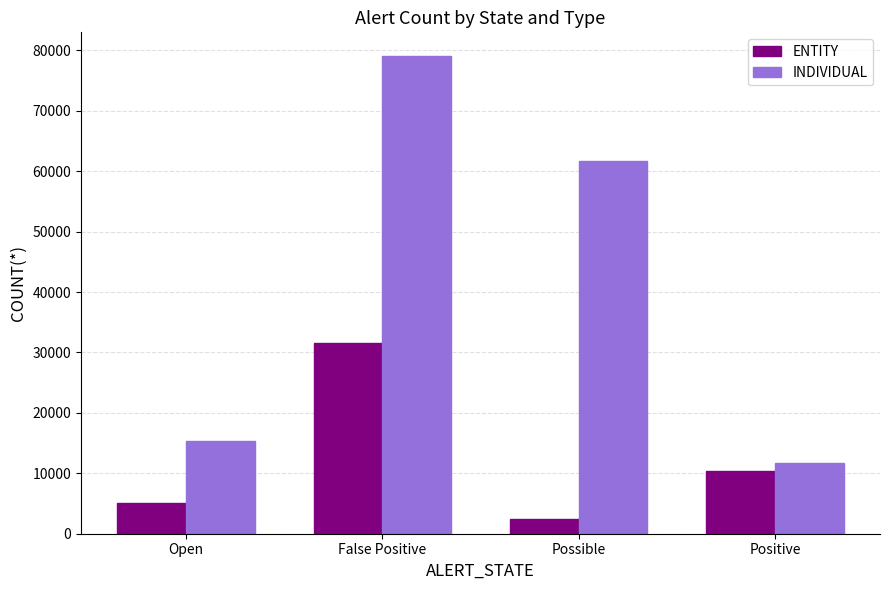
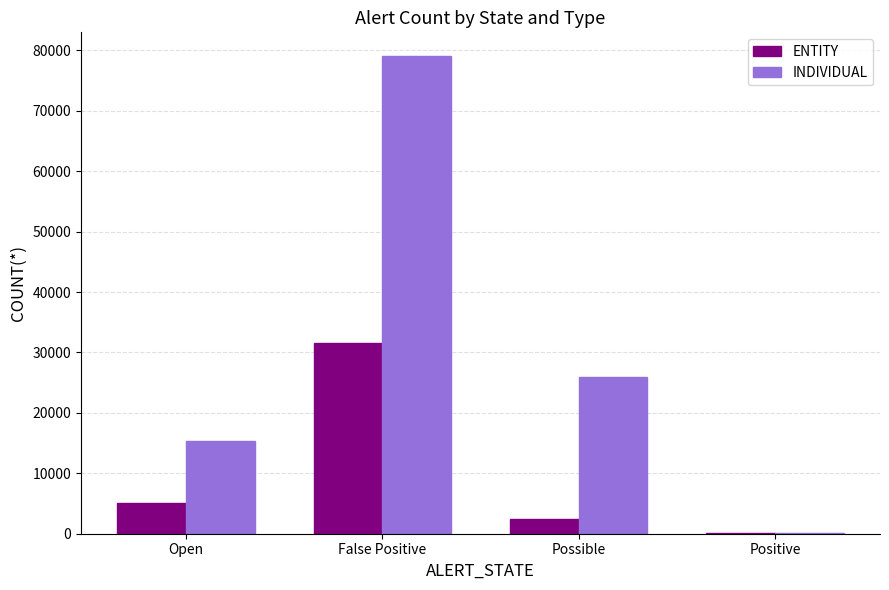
  {
    "ENTITY": {
      "Open": 5000,
      "False Positive": 32000,
      "Possible": 2000,
-     "Positive": 10000
+     "Positive": 0
    },
    "INDIVIDUAL": {
      "Open": 15000,
      "False Positive": 79000,
-     "Possible": 62000,
-     "Positive": 12000
+     "Possible": 26000,
+     "Positive": 0
    }
  }
